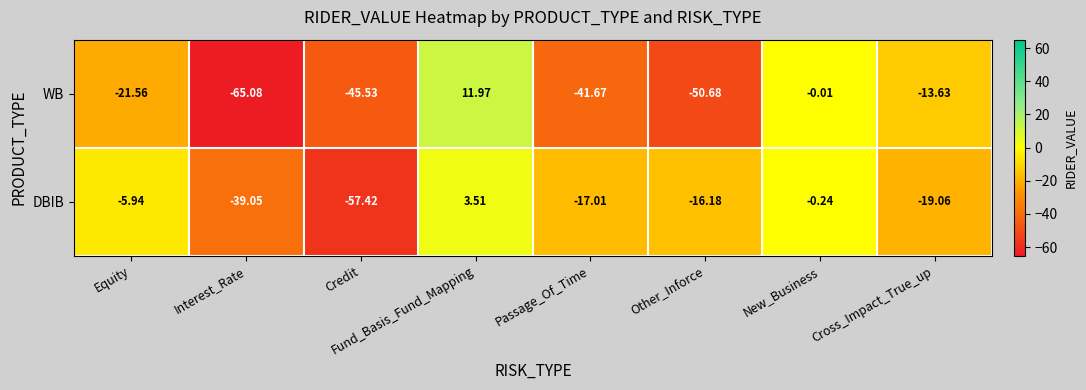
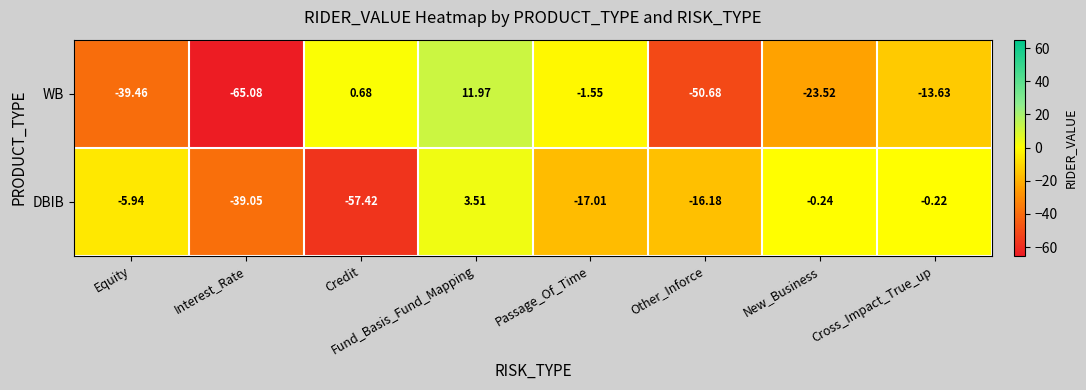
  {
    "WB": {
-     "Equity": -21.56,
+     "Equity": -39.46,
      "Interest_Rate": -65.08,
-     "Credit": -45.53,
+     "Credit": 0.68,
      "Fund_Basis_Fund_Mapping": 11.97,
-     "Passage_Of_Time": -41.67,
+     "Passage_Of_Time": -1.55,
      "Other_Inforce": -50.68,
-     "New_Business": -0.01,
+     "New_Business": -23.52,
      "Cross_Impact_True_up": -13.63
    },
    "DBIB": {
      "Equity": -5.94,
      "Interest_Rate": -39.05,
      "Credit": -57.42,
      "Fund_Basis_Fund_Mapping": 3.51,
      "Passage_Of_Time": -17.01,
      "Other_Inforce": -16.18,
      "New_Business": -0.24,
-     "Cross_Impact_True_up": -19.06
+     "Cross_Impact_True_up": -0.22
    }
  }
